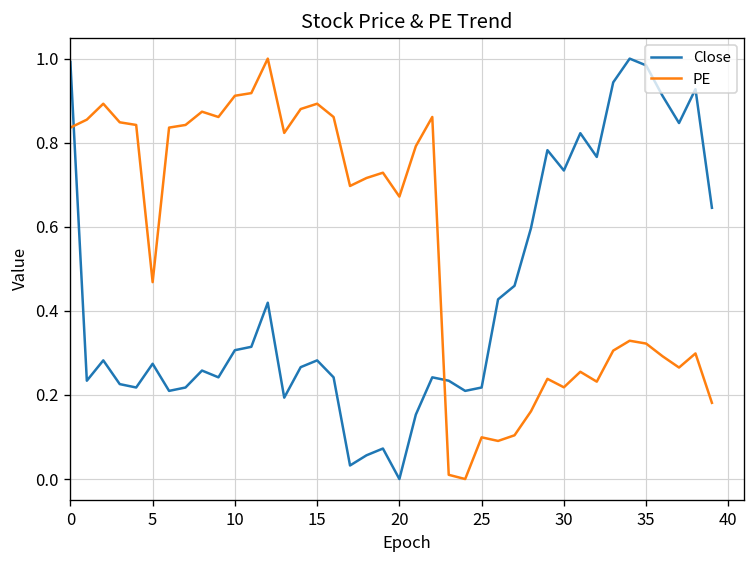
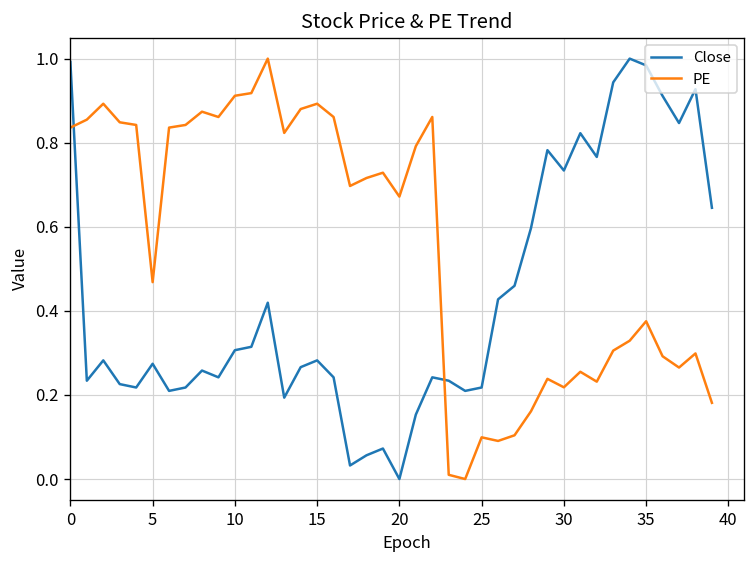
  {
    "Close": {
      "0": 0.99,
      "5": 0.27,
      "10": 0.31,
      "15": 0.28,
      "20": 0.00,
      "25": 0.22,
      "30": 0.73
    },
    "PE": {
      "0": 0.84,
      "5": 0.47,
      "10": 0.91,
      "15": 0.89,
      "20": 0.67,
      "25": 0.10,
      "30": 0.22,
-     "35": 0.32
+     "35": 0.38
    }
  }
